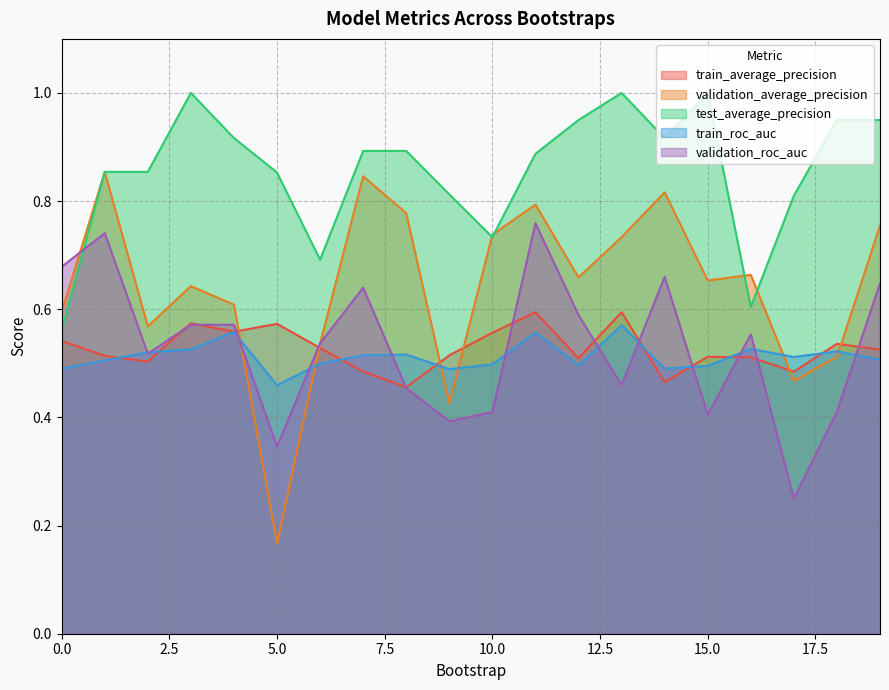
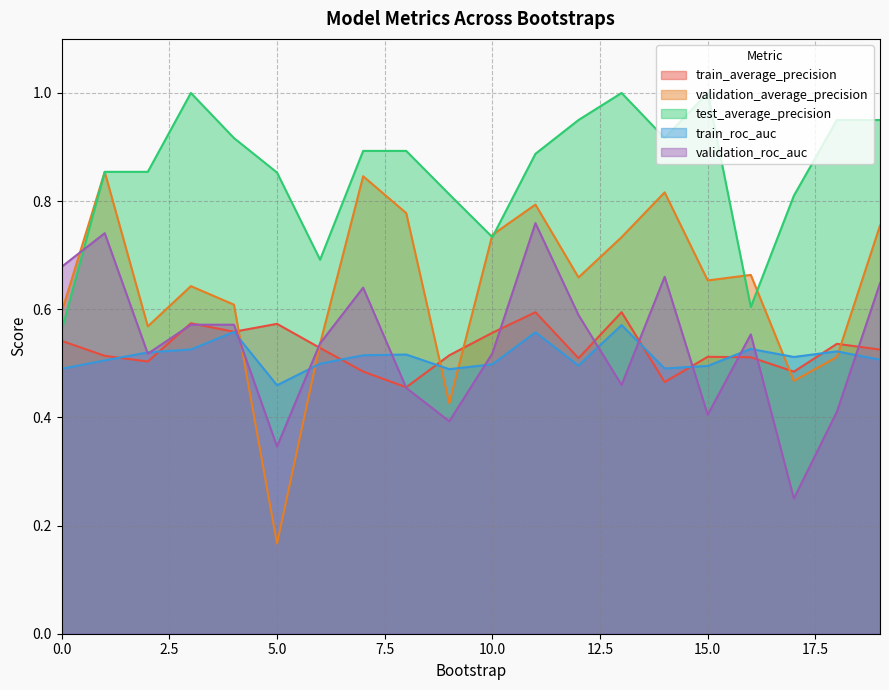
  {
    "test_average_precision": {
      "0.0": 0.56,
      "5.0": 0.85
    },
    "train_roc_auc": {
      "0.0": 0.49,
      "5.0": 0.46,
      "10.0": 0.50,
      "15.0": 0.50
    },
    "validation_roc_auc": {
      "0.0": 0.68,
      "5.0": 0.35,
-     "10.0": 0.41,
+     "10.0": 0.52,
      "15.0": 0.40
    }
  }
